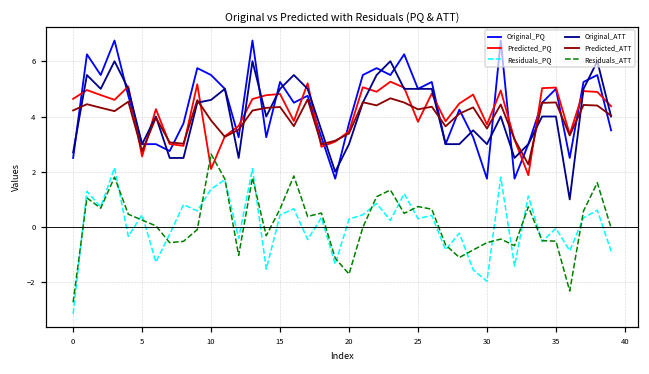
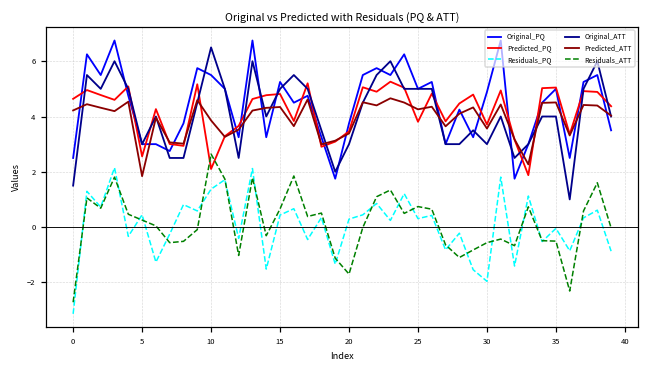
  {
    "Original_PQ": {
      "0": 2.5,
      "10": 5.5,
      "15": 5.3,
      "20": 3.8,
-     "30": 1.8
+     "30": 4.9
    },
    "Predicted_PQ": {
      "0": 4.6,
      "5": 2.6,
      "10": 2.1,
      "15": 4.8,
      "25": 3.8,
      "30": 3.7
    },
    "Residuals_PQ": {
      "0": -3.1,
      "5": 0.4,
      "10": 1.4,
      "15": 0.4,
      "20": 0.3,
      "25": 0.3,
      "30": -2.0,
      "35": 0.0
    },
    "Original_ATT": {
-     "0": 2.7,
-     "10": 4.6,
+     "0": 1.5,
+     "10": 6.5,
      "15": 5.0,
      "20": 3.0,
      "30": 3.0,
      "35": 4.0
    },
    "Predicted_ATT": {
      "0": 4.2,
-     "5": 2.7,
+     "5": 1.8,
      "10": 3.9,
      "15": 4.3,
      "25": 4.3,
      "30": 3.6,
      "35": 4.5
    },
    "Residuals_ATT": {
      "0": -2.7,
      "5": 0.3,
      "10": 2.6,
      "15": 0.7,
      "20": -1.7,
      "25": 0.7,
      "30": -0.6,
      "35": -0.5
    }
  }
